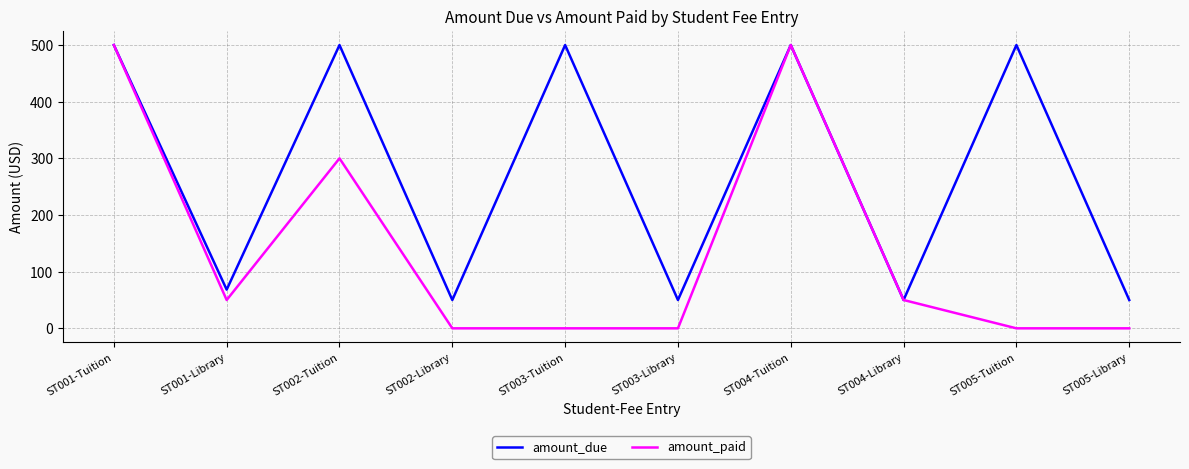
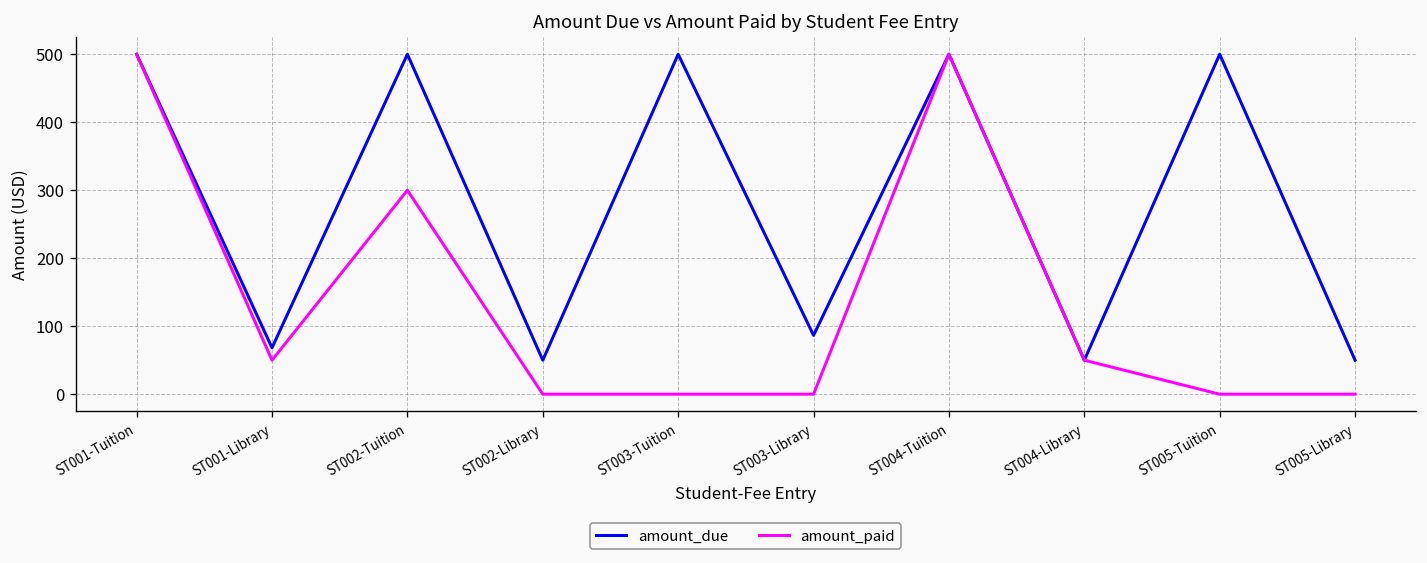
  {
    "amount_due": {
      "ST001-Library": 70,
      "ST002-Tuition": 500,
      "ST002-Library": 50,
      "ST003-Tuition": 500,
-     "ST003-Library": 50,
+     "ST003-Library": 90,
      "ST005-Tuition": 500,
      "ST005-Library": 50
    },
    "amount_paid": {
      "ST001-Library": 50,
      "ST002-Tuition": 300,
      "ST002-Library": 0,
      "ST003-Tuition": 0,
      "ST003-Library": 0,
      "ST005-Tuition": 0,
      "ST005-Library": 0
    }
  }
